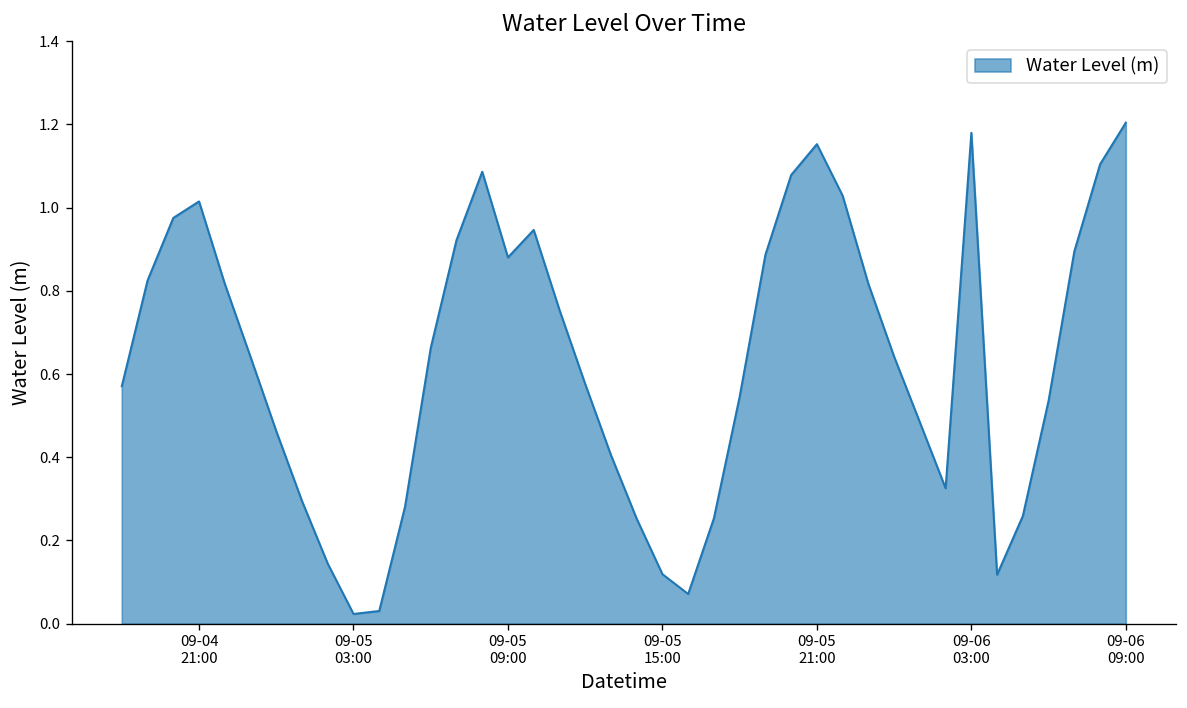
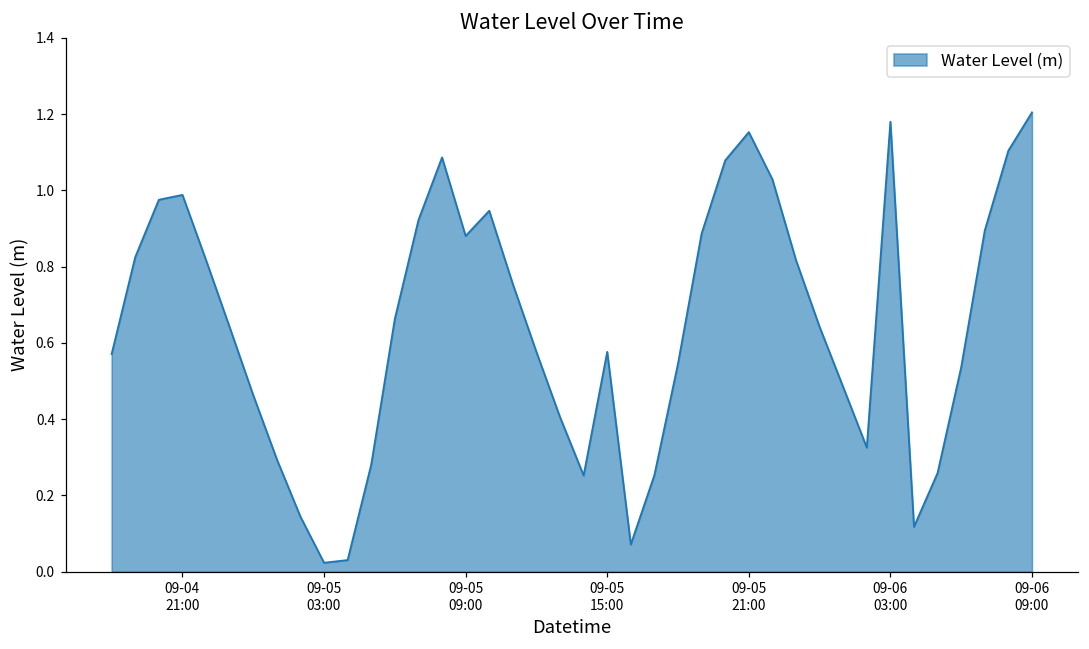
  {
-   "09-04 21:00": 1.01,
+   "09-04 21:00": 0.99,
    "09-05 03:00": 0.02,
    "09-05 09:00": 0.88,
-   "09-05 15:00": 0.12,
+   "09-05 15:00": 0.58,
    "09-05 21:00": 1.15,
    "09-06 03:00": 1.18,
    "09-06 09:00": 1.20
  }
